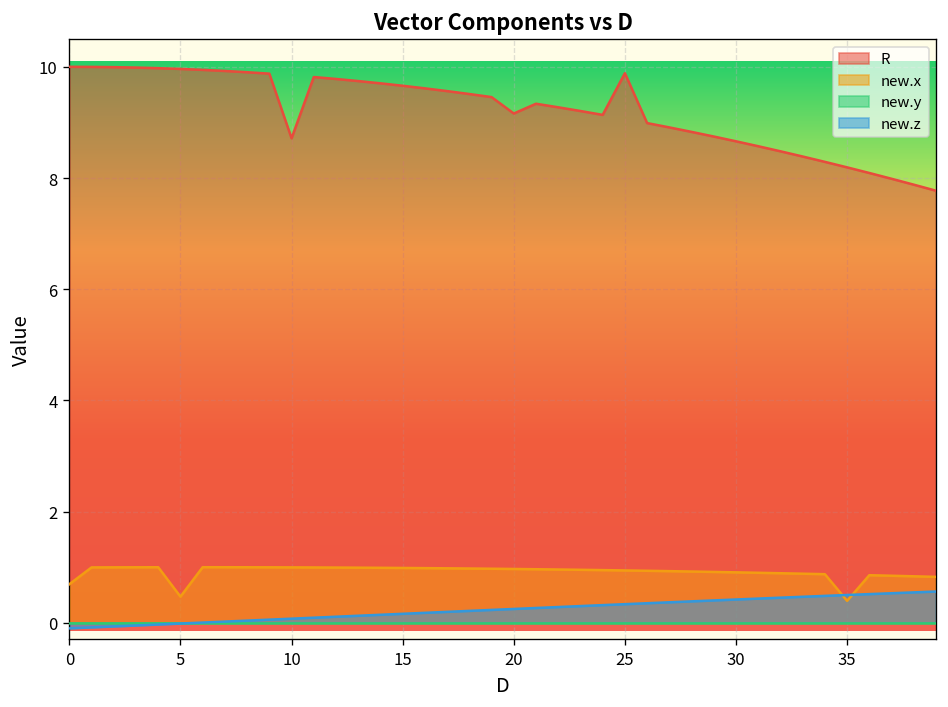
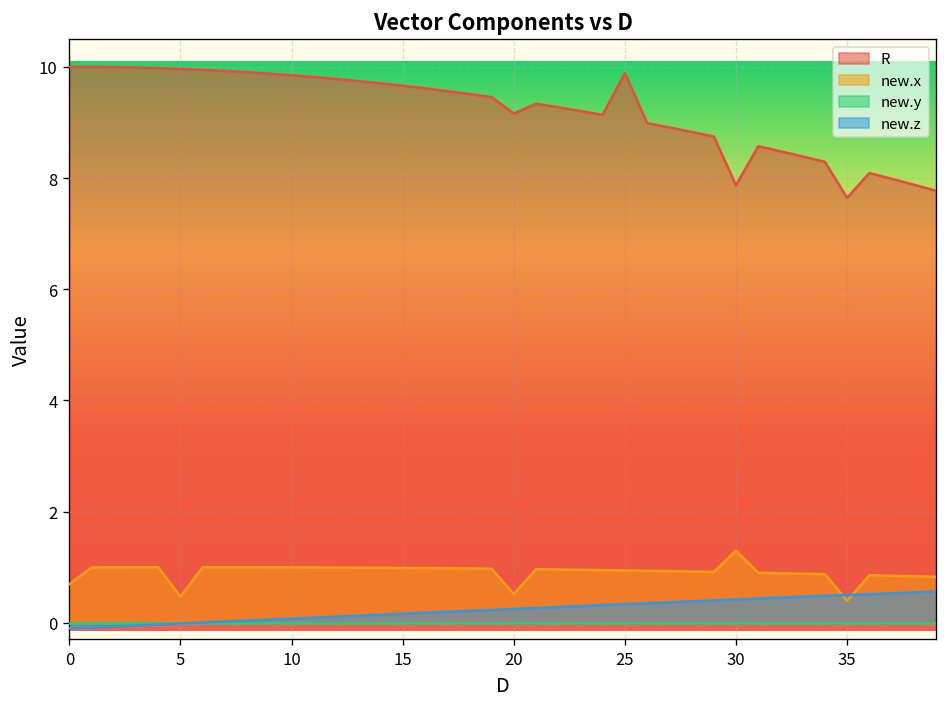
  {
    "R": {
      "0": 10.0,
      "5": 10.0,
-     "10": 8.7,
+     "10": 9.8,
      "15": 9.7,
      "20": 9.2,
      "25": 9.9,
-     "30": 8.7,
-     "35": 8.2
+     "30": 7.9,
+     "35": 7.6
    },
    "new.x": {
      "0": 0.7,
      "5": 0.5,
      "10": 1.0,
      "15": 1.0,
-     "20": 1.0,
+     "20": 0.5,
      "25": 0.9,
-     "30": 0.9,
+     "30": 1.3,
      "35": 0.4
    },
    "new.y": {
      "10": 0.0,
      "15": 0.0,
      "20": 0.0,
      "25": 0.0,
      "30": 0.0,
      "35": 0.0
    }
  }
